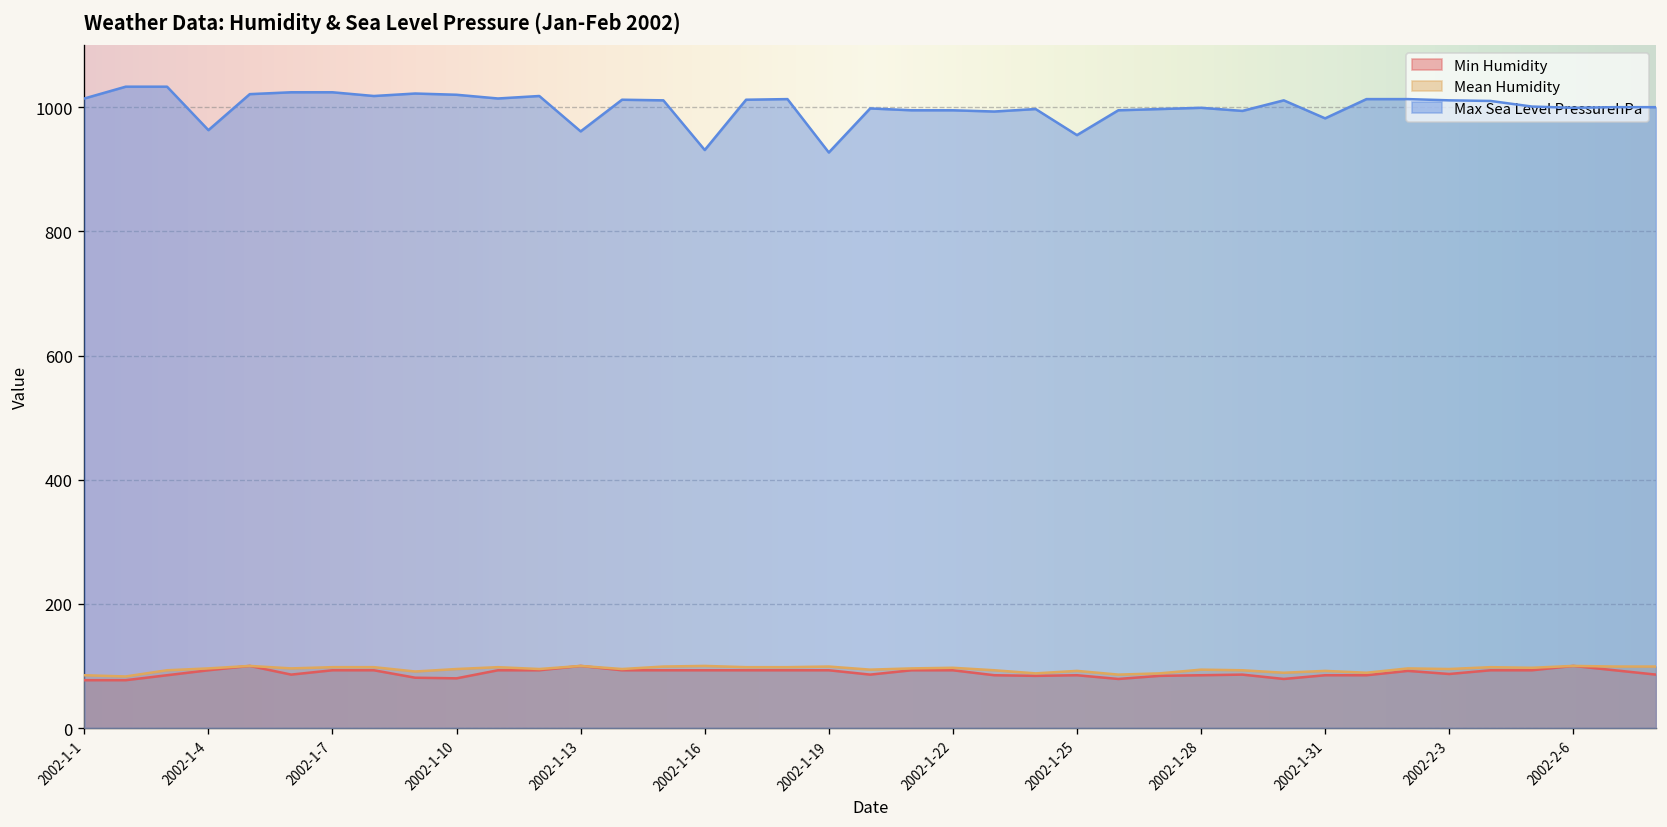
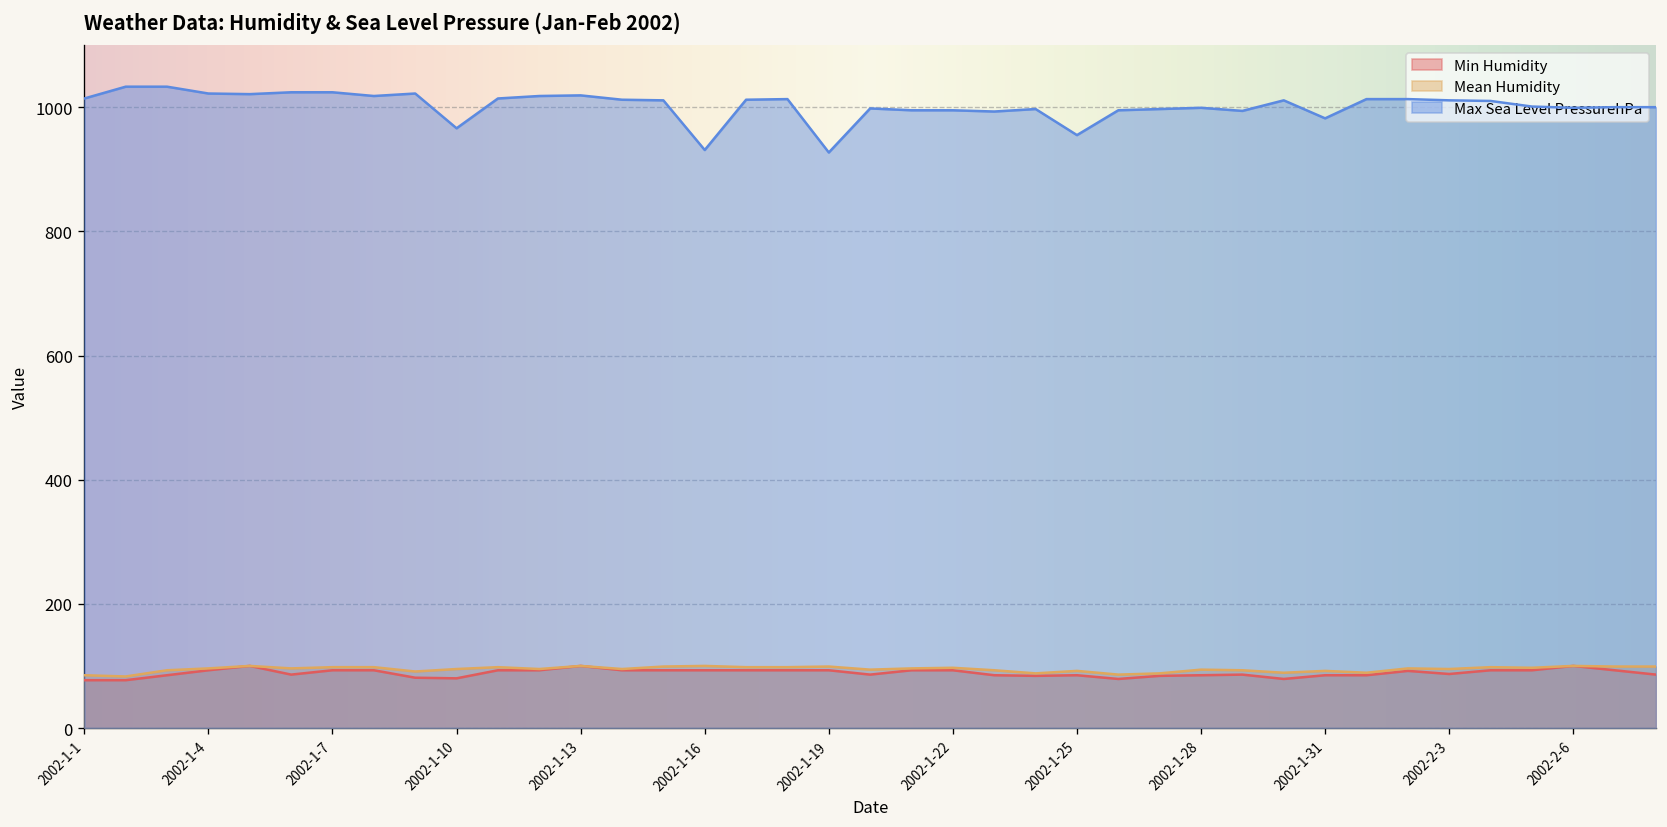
  {
    "Max Sea Level PressurehPa": {
      "2002-1-1": 1010,
-     "2002-1-4": 960,
+     "2002-1-4": 1020,
      "2002-1-7": 1020,
-     "2002-1-10": 1020,
-     "2002-1-13": 960,
+     "2002-1-10": 970,
+     "2002-1-13": 1020,
      "2002-1-16": 930,
      "2002-1-19": 930,
      "2002-1-22": 1000,
      "2002-1-25": 960,
      "2002-1-28": 1000,
      "2002-1-31": 980
    }
  }
